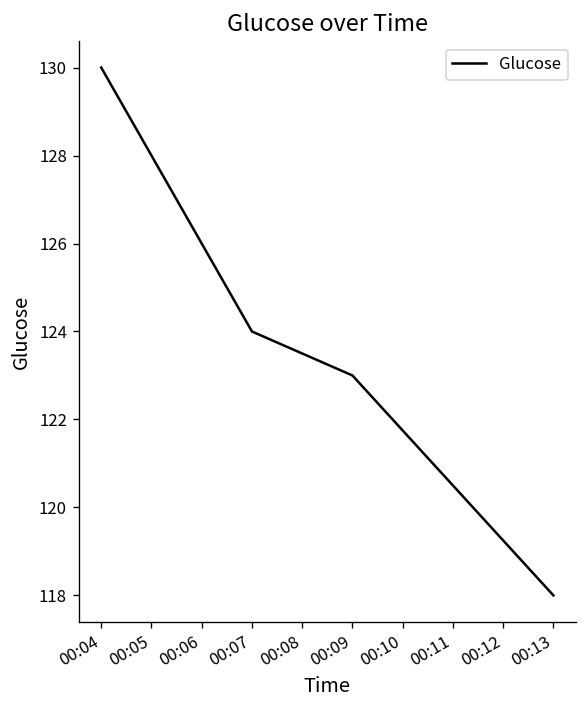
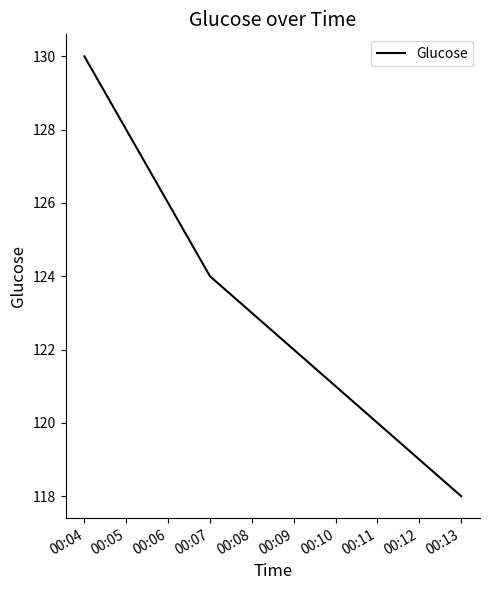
  {
    "00:04": 130,
    "00:07": 124,
-   "00:09": 123,
+   "00:09": 122,
    "00:13": 118
  }
